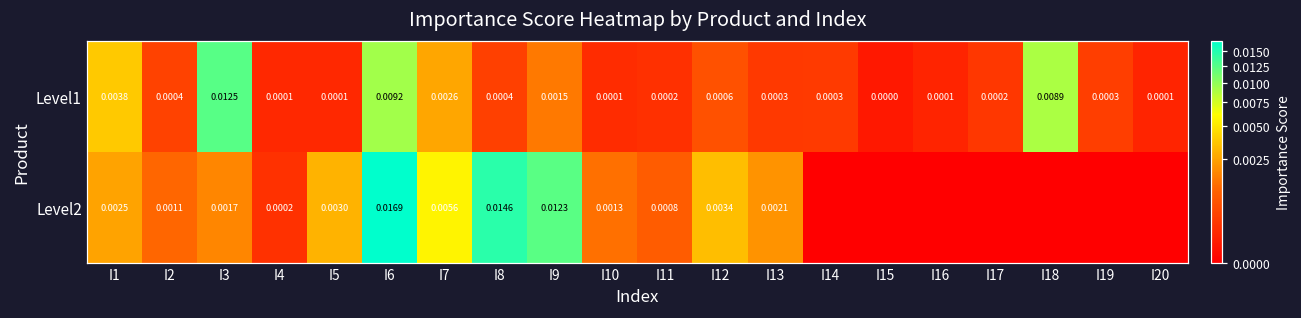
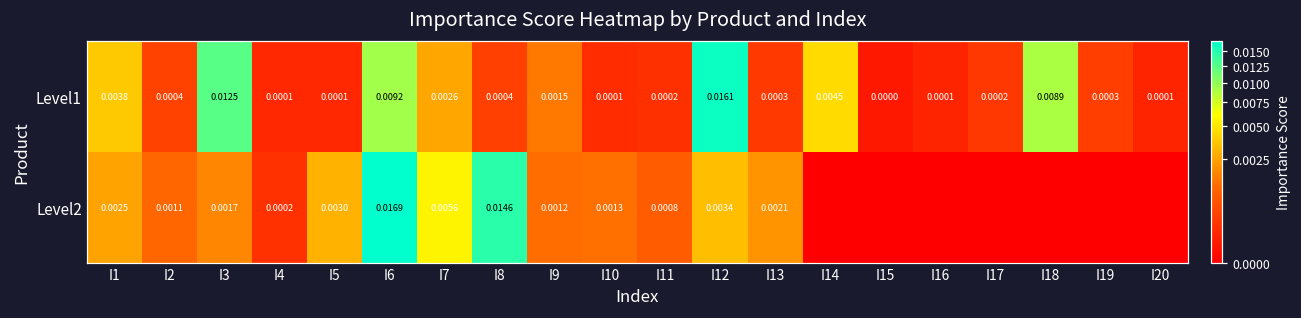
  {
    "Level1": {
      "I1": 0.0038,
      "I2": 0.0004,
      "I3": 0.0125,
      "I4": 0.0001,
      "I5": 0.0001,
      "I6": 0.0092,
      "I7": 0.0026,
      "I8": 0.0004,
      "I9": 0.0015,
      "I10": 0.0001,
      "I11": 0.0002,
-     "I12": 0.0006,
+     "I12": 0.0161,
      "I13": 0.0003,
-     "I14": 0.0003,
+     "I14": 0.0045,
      "I15": 0.0000,
      "I16": 0.0001,
      "I17": 0.0002,
      "I18": 0.0089,
      "I19": 0.0003,
      "I20": 0.0001
    },
    "Level2": {
      "I1": 0.0025,
      "I2": 0.0011,
      "I3": 0.0017,
      "I4": 0.0002,
      "I5": 0.0030,
      "I6": 0.0169,
      "I7": 0.0056,
      "I8": 0.0146,
-     "I9": 0.0123,
+     "I9": 0.0012,
      "I10": 0.0013,
      "I11": 0.0008,
      "I12": 0.0034,
      "I13": 0.0021
    }
  }
